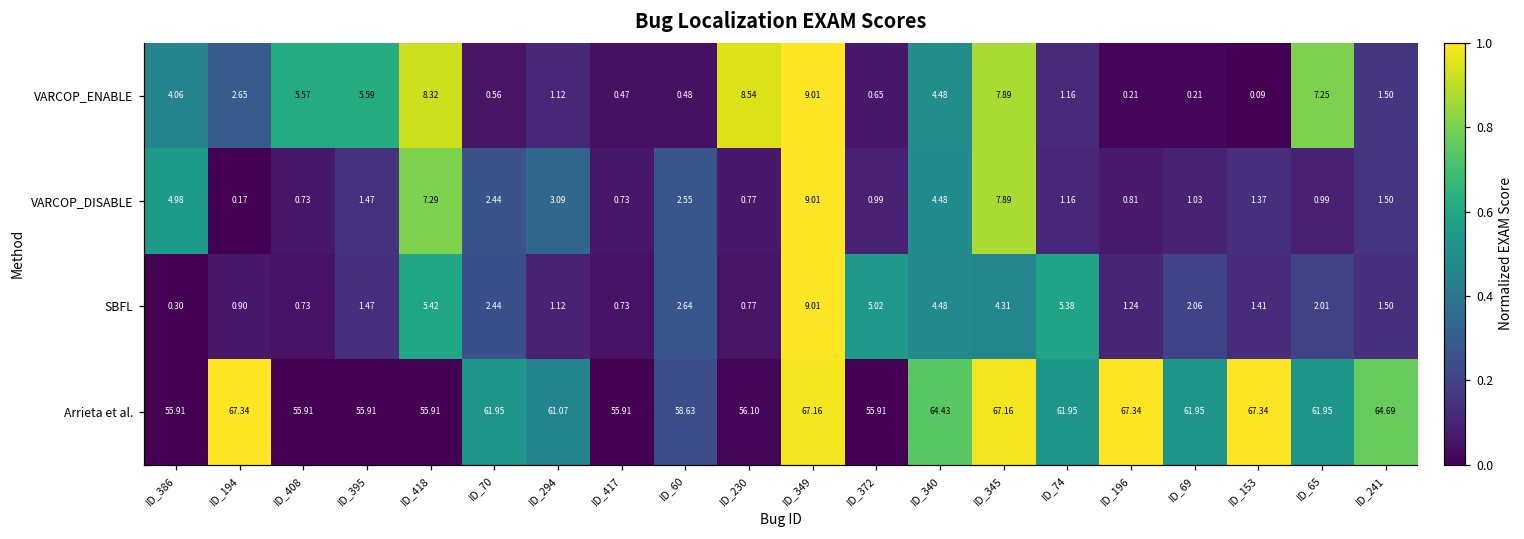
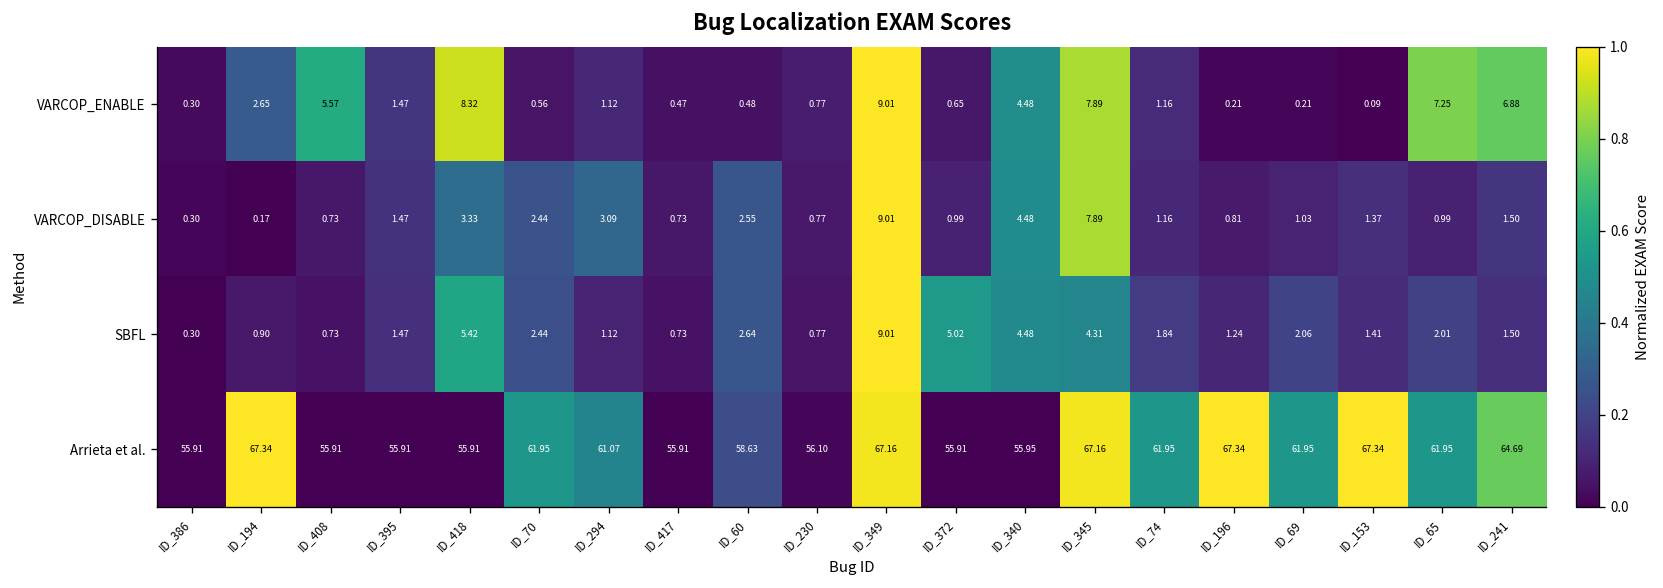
  {
    "VARCOP_ENABLE": {
-     "ID_386": 4.06,
+     "ID_386": 0.30,
      "ID_194": 2.65,
      "ID_408": 5.57,
-     "ID_395": 5.59,
+     "ID_395": 1.47,
      "ID_418": 8.32,
      "ID_70": 0.56,
      "ID_294": 1.12,
      "ID_417": 0.47,
      "ID_60": 0.48,
-     "ID_230": 8.54,
+     "ID_230": 0.77,
      "ID_349": 9.01,
      "ID_372": 0.65,
      "ID_340": 4.48,
      "ID_345": 7.89,
      "ID_74": 1.16,
      "ID_196": 0.21,
      "ID_69": 0.21,
      "ID_153": 0.09,
      "ID_65": 7.25,
-     "ID_241": 1.50
+     "ID_241": 6.88
    },
    "VARCOP_DISABLE": {
-     "ID_386": 4.98,
+     "ID_386": 0.30,
      "ID_194": 0.17,
      "ID_408": 0.73,
      "ID_395": 1.47,
-     "ID_418": 7.29,
+     "ID_418": 3.33,
      "ID_70": 2.44,
      "ID_294": 3.09,
      "ID_417": 0.73,
      "ID_60": 2.55,
      "ID_230": 0.77,
      "ID_349": 9.01,
      "ID_372": 0.99,
      "ID_340": 4.48,
      "ID_345": 7.89,
      "ID_74": 1.16,
      "ID_196": 0.81,
      "ID_69": 1.03,
      "ID_153": 1.37,
      "ID_65": 0.99,
      "ID_241": 1.50
    },
    "SBFL": {
      "ID_386": 0.30,
      "ID_194": 0.90,
      "ID_408": 0.73,
      "ID_395": 1.47,
      "ID_418": 5.42,
      "ID_70": 2.44,
      "ID_294": 1.12,
      "ID_417": 0.73,
      "ID_60": 2.64,
      "ID_230": 0.77,
      "ID_349": 9.01,
      "ID_372": 5.02,
      "ID_340": 4.48,
      "ID_345": 4.31,
-     "ID_74": 5.38,
+     "ID_74": 1.84,
      "ID_196": 1.24,
      "ID_69": 2.06,
      "ID_153": 1.41,
      "ID_65": 2.01,
      "ID_241": 1.50
    },
    "Arrieta et al.": {
      "ID_386": 55.91,
      "ID_194": 67.34,
      "ID_408": 55.91,
      "ID_395": 55.91,
      "ID_418": 55.91,
      "ID_70": 61.95,
      "ID_294": 61.07,
      "ID_417": 55.91,
      "ID_60": 58.63,
      "ID_230": 56.10,
      "ID_349": 67.16,
      "ID_372": 55.91,
-     "ID_340": 64.43,
+     "ID_340": 55.95,
      "ID_345": 67.16,
      "ID_74": 61.95,
      "ID_196": 67.34,
      "ID_69": 61.95,
      "ID_153": 67.34,
      "ID_65": 61.95,
      "ID_241": 64.69
    }
  }
